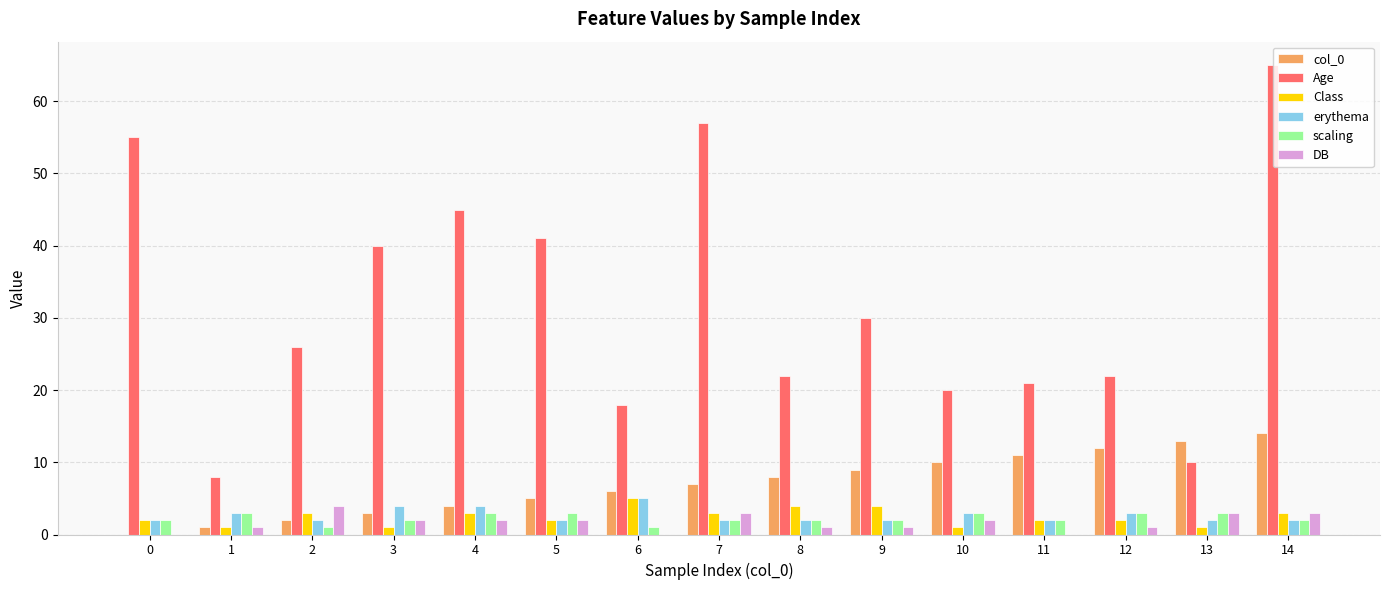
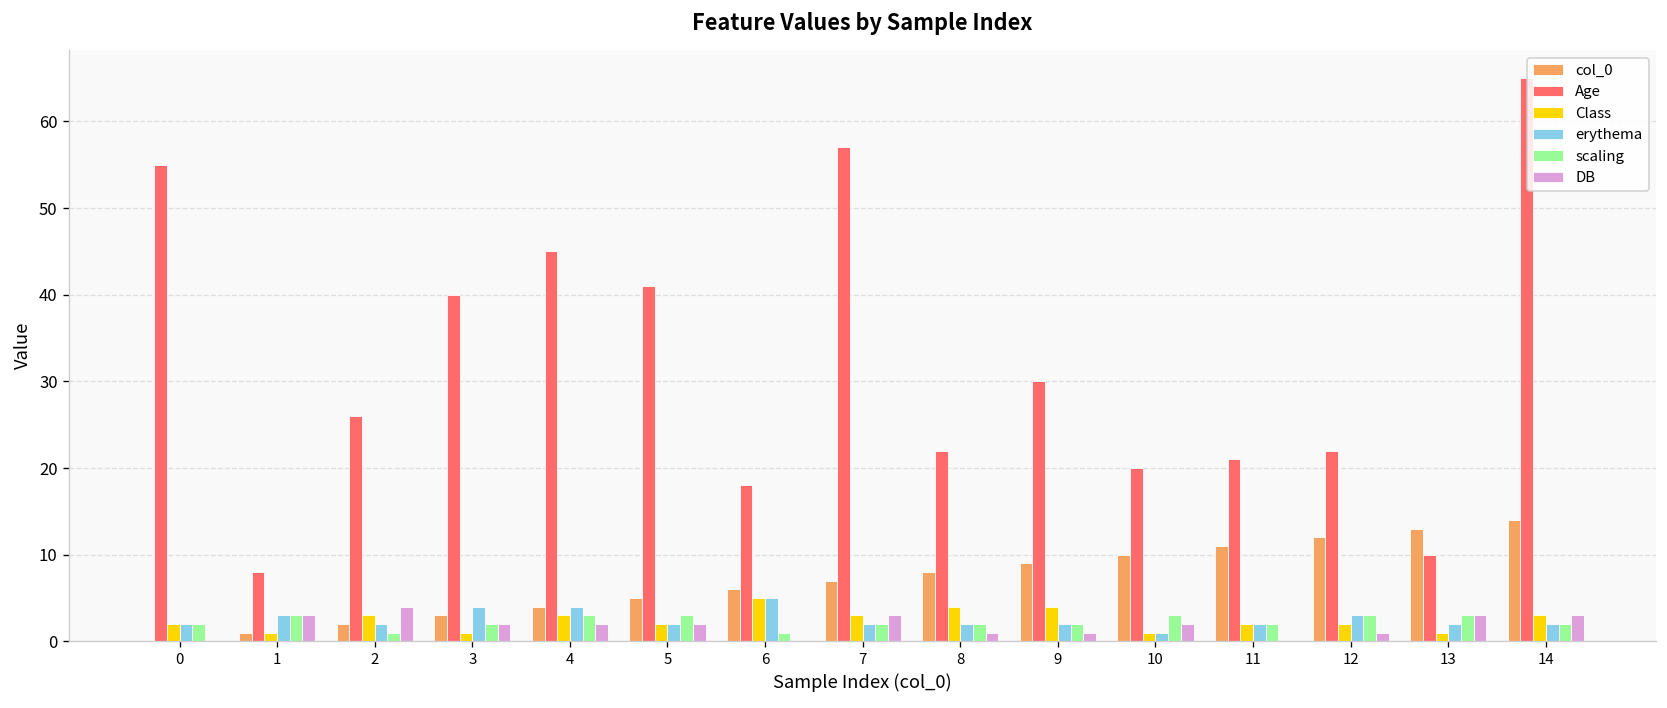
  {
    "Class": {
      "0": 2,
      "1": 1,
      "2": 3,
      "3": 1,
      "4": 3,
      "5": 2,
      "6": 5,
      "7": 3,
      "8": 4,
      "9": 4,
      "10": 1,
      "11": 2,
      "12": 2,
      "13": 1,
      "14": 3
    },
    "erythema": {
      "0": 2,
      "1": 3,
      "2": 2,
      "3": 4,
      "4": 4,
      "5": 2,
      "6": 5,
      "7": 2,
      "8": 2,
      "9": 2,
-     "10": 3,
+     "10": 1,
      "11": 2,
      "12": 3,
      "13": 2,
      "14": 2
    },
    "scaling": {
      "0": 2,
      "1": 3,
      "2": 1,
      "3": 2,
      "4": 3,
      "5": 3,
      "6": 1,
      "7": 2,
      "8": 2,
      "9": 2,
      "10": 3,
      "11": 2,
      "12": 3,
      "13": 3,
      "14": 2
    },
    "DB": {
      "0": 0,
-     "1": 1,
+     "1": 3,
      "2": 4,
      "3": 2,
      "4": 2,
      "5": 2,
      "6": 0,
      "7": 3,
      "8": 1,
      "9": 1,
      "10": 2,
      "11": 0,
      "12": 1,
      "13": 3,
      "14": 3
    }
  }
